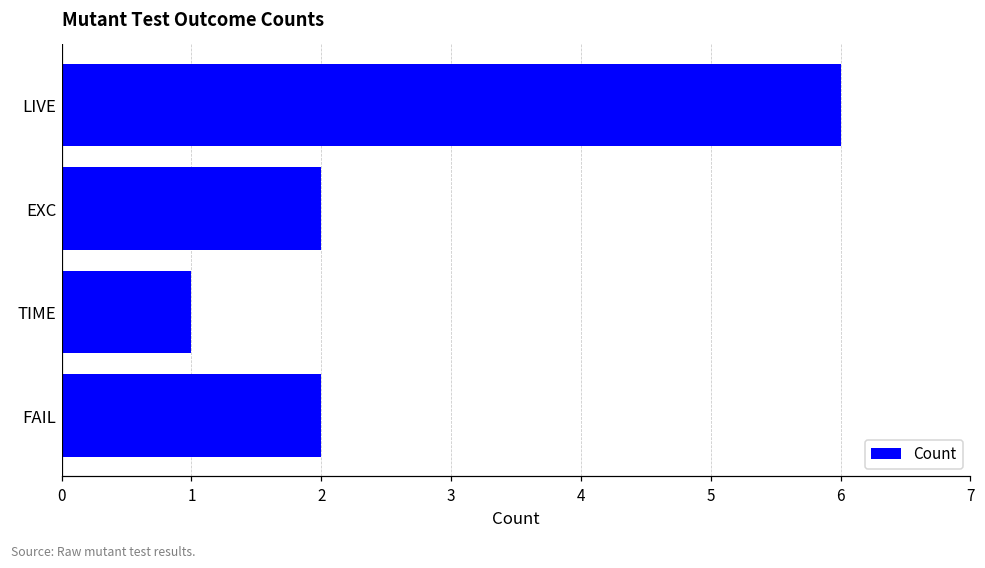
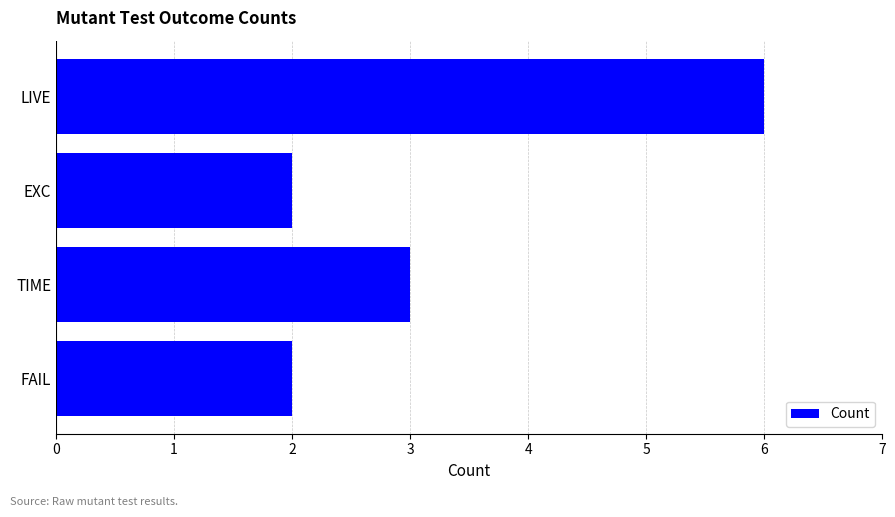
  {
    "LIVE": 6,
    "EXC": 2,
-   "TIME": 1,
+   "TIME": 3,
    "FAIL": 2
  }
